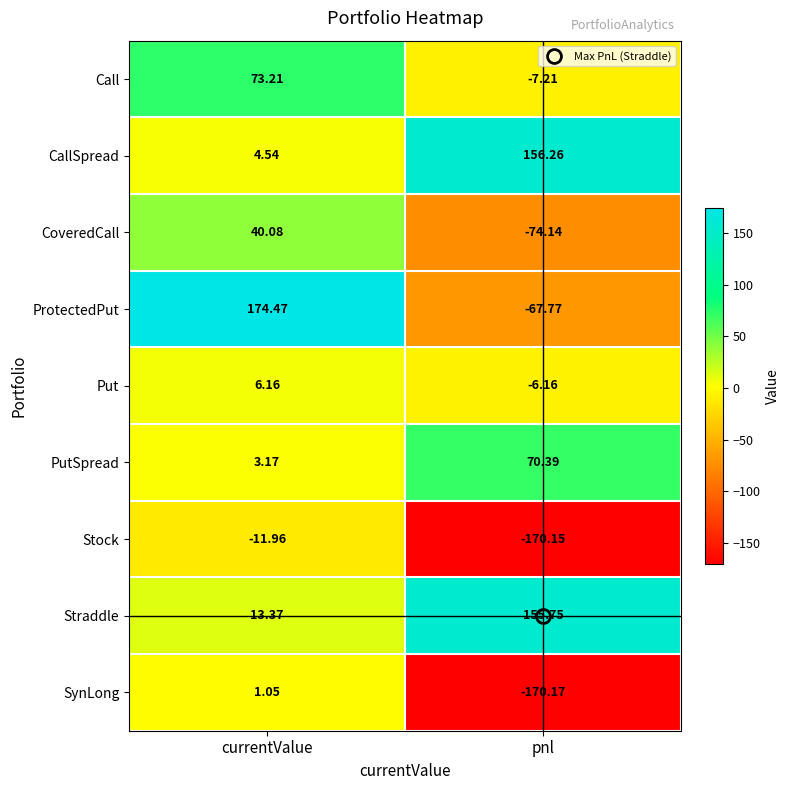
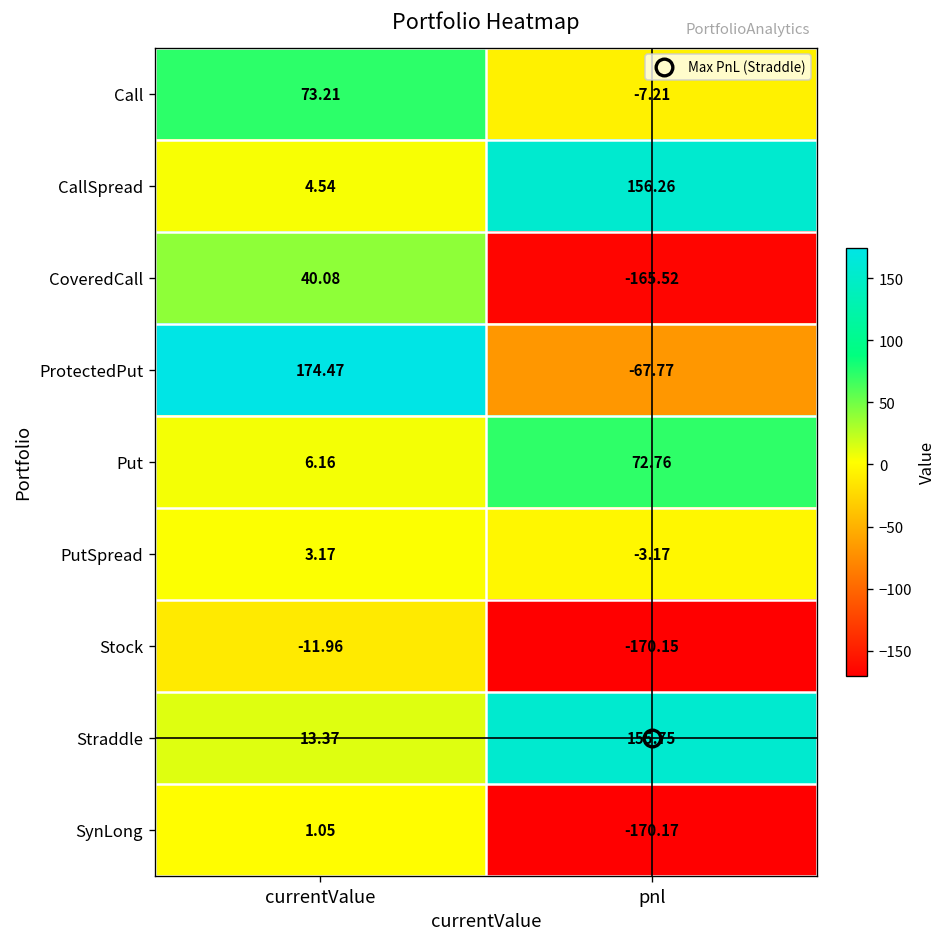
  {
    "Call": {
      "currentValue": 73.21,
      "pnl": -7.21
    },
    "CallSpread": {
      "currentValue": 4.54,
      "pnl": 156.26
    },
    "CoveredCall": {
      "currentValue": 40.08,
-     "pnl": -74.14
+     "pnl": -165.52
    },
    "ProtectedPut": {
      "currentValue": 174.47,
      "pnl": -67.77
    },
    "Put": {
      "currentValue": 6.16,
-     "pnl": -6.16
+     "pnl": 72.76
    },
    "PutSpread": {
      "currentValue": 3.17,
-     "pnl": 70.39
+     "pnl": -3.17
    },
    "Stock": {
      "currentValue": -11.96,
      "pnl": -170.15
    },
    "Straddle": {
      "currentValue": 13.37
    },
    "SynLong": {
      "currentValue": 1.05,
      "pnl": -170.17
    }
  }
